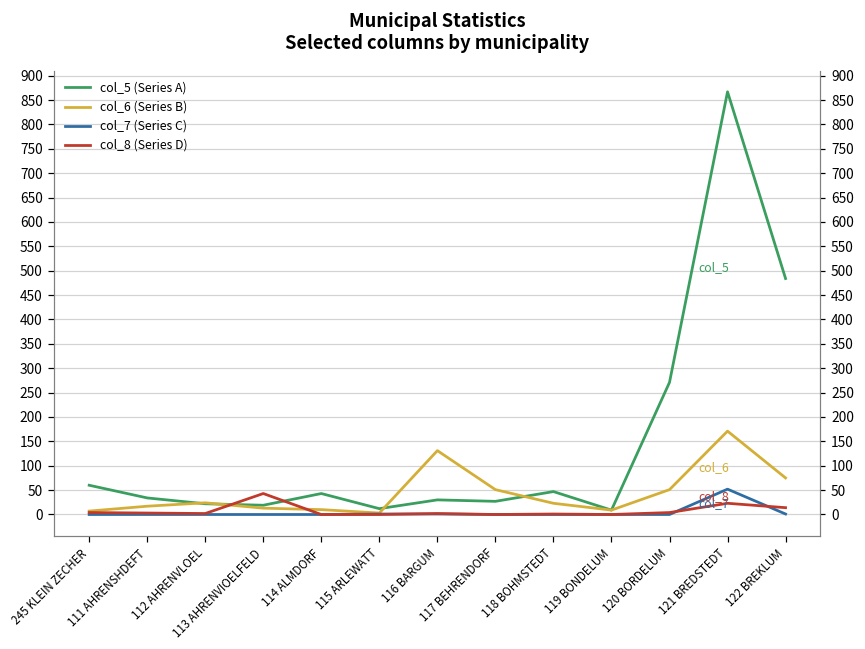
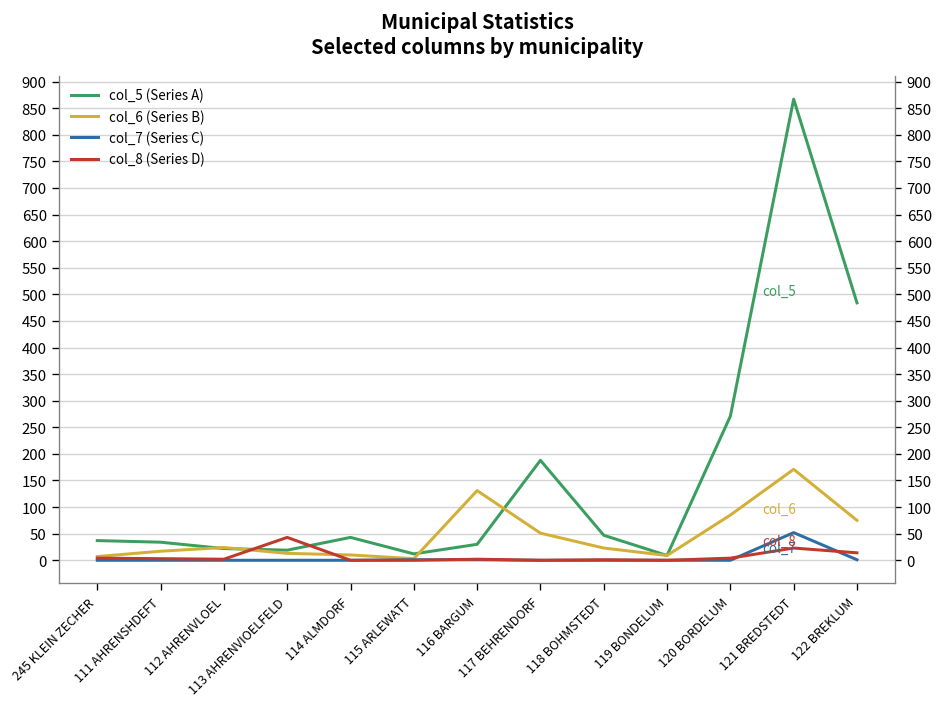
  {
    "col_5 (Series A)": {
-     "245 KLEIN ZECHER": 60,
+     "245 KLEIN ZECHER": 40,
      "111 AHRENSHDEFT": 30,
      "113 AHRENVIOELFELD": 20,
      "114 ALMDORF": 40,
      "115 ARLEWATT": 10,
      "116 BARGUM": 30,
-     "117 BEHRENDORF": 30,
+     "117 BEHRENDORF": 190,
      "118 BOHMSTEDT": 50,
      "120 BORDELUM": 270,
      "121 BREDSTEDT": 870,
      "122 BREKLUM": 480
    },
    "col_6 (Series B)": {
      "111 AHRENSHDEFT": 20,
      "113 AHRENVIOELFELD": 10,
      "114 ALMDORF": 10,
      "116 BARGUM": 130,
      "117 BEHRENDORF": 50,
      "118 BOHMSTEDT": 20,
-     "120 BORDELUM": 50,
+     "120 BORDELUM": 90,
      "121 BREDSTEDT": 170,
      "122 BREKLUM": 80
    },
    "col_7 (Series C)": {
      "113 AHRENVIOELFELD": 0,
      "122 BREKLUM": 0
    },
    "col_8 (Series D)": {
      "113 AHRENVIOELFELD": 40,
      "122 BREKLUM": 10
    }
  }
